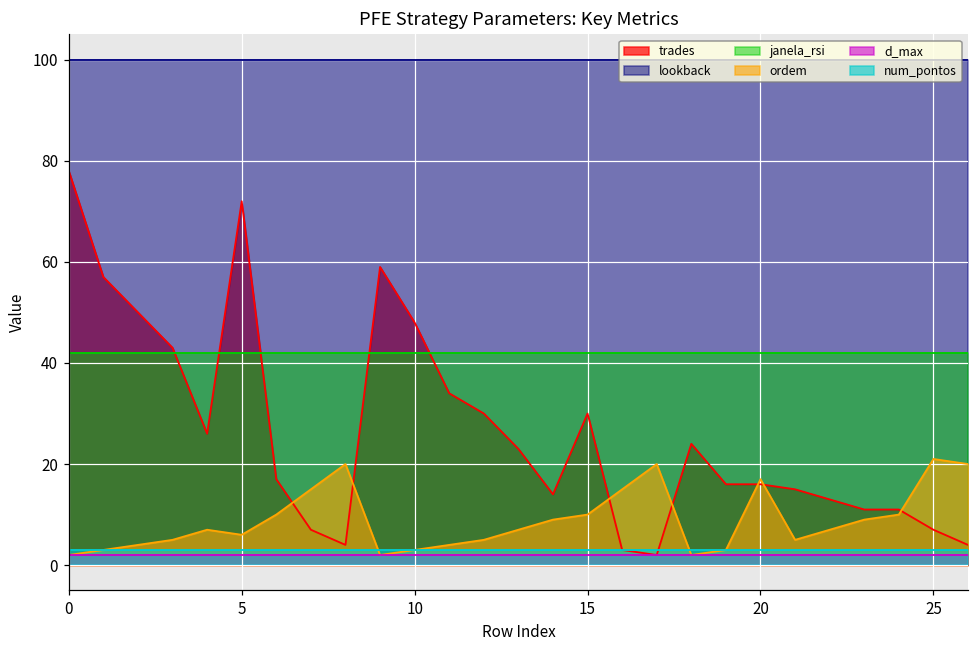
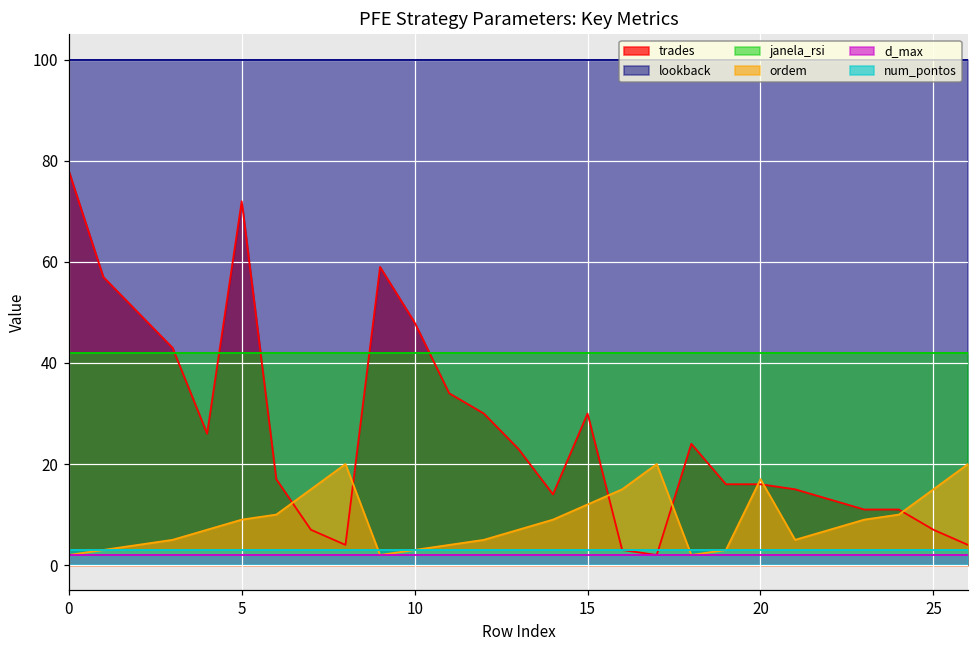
  {
    "trades": {
      "0": 78,
      "5": 72,
      "10": 48,
      "15": 30,
      "20": 16,
      "25": 7
    },
    "lookback": {
      "0": 100,
      "5": 100,
      "10": 100,
      "15": 100
    },
    "janela_rsi": {
      "0": 42,
      "5": 42,
      "10": 42,
      "15": 42,
      "20": 42,
      "25": 42
    },
    "ordem": {
-     "5": 6,
-     "15": 10,
+     "5": 9,
+     "15": 12,
      "20": 17,
-     "25": 21
+     "25": 15
    },
    "d_max": {
      "5": 2,
      "10": 2,
      "15": 2,
      "20": 2,
      "25": 2
    },
    "num_pontos": {
      "0": 3,
      "5": 3,
      "15": 3,
      "20": 3,
      "25": 3
    }
  }
